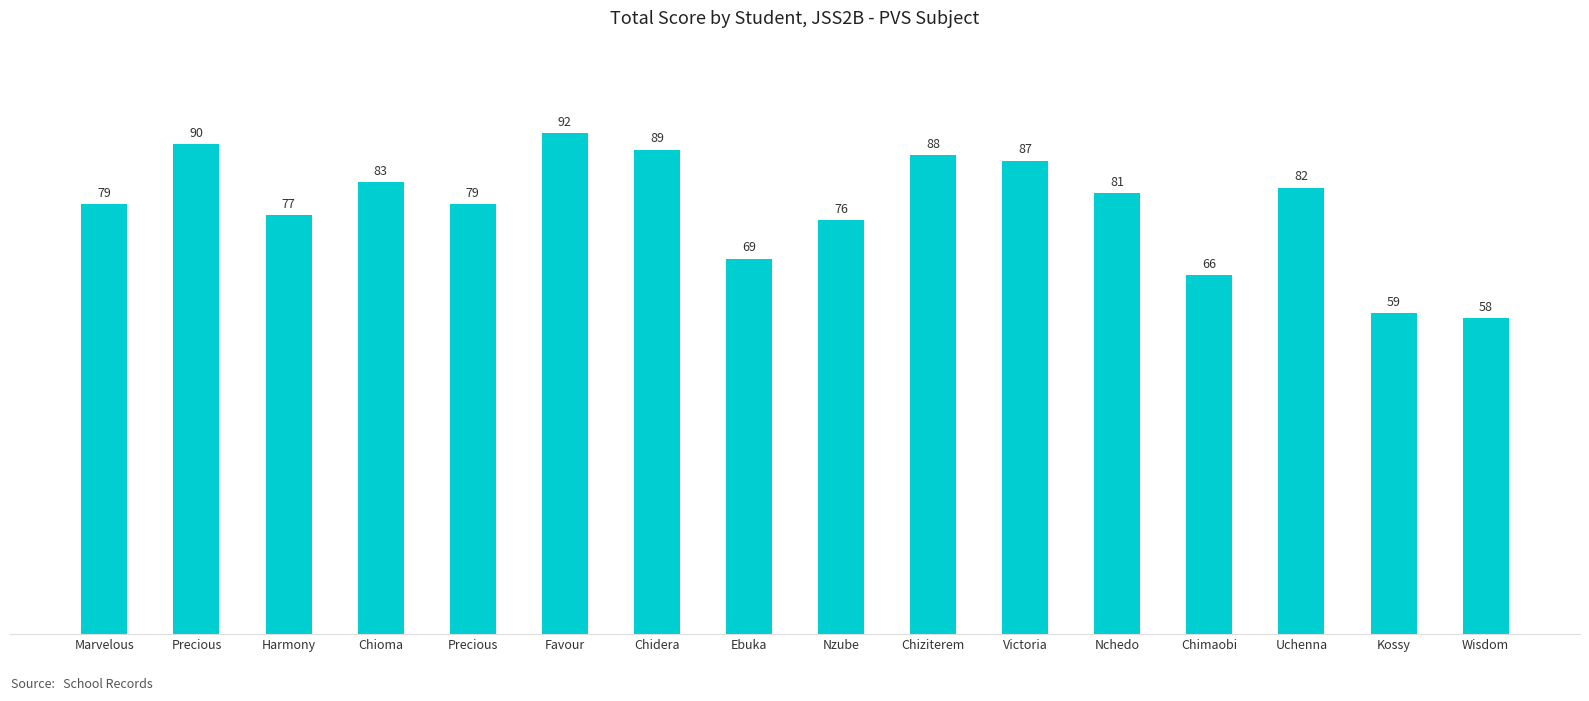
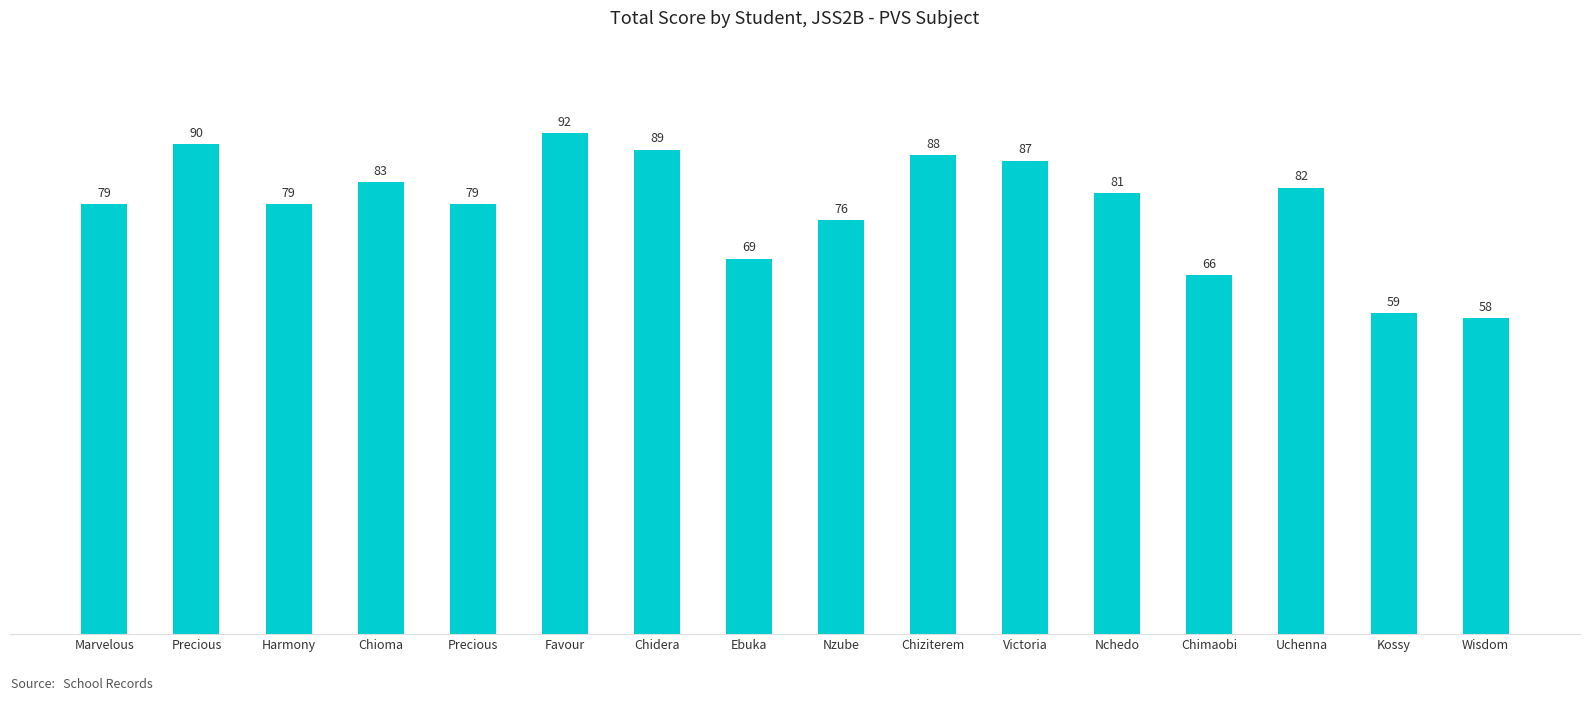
  {
    "Marvelous": 79,
-   "Harmony": 77,
+   "Harmony": 79,
    "Chioma": 83,
    "Favour": 92,
    "Chidera": 89,
    "Ebuka": 69,
    "Nzube": 76,
    "Chiziterem": 88,
    "Victoria": 87,
    "Nchedo": 81,
    "Chimaobi": 66,
    "Uchenna": 82,
    "Kossy": 59,
    "Wisdom": 58
  }
